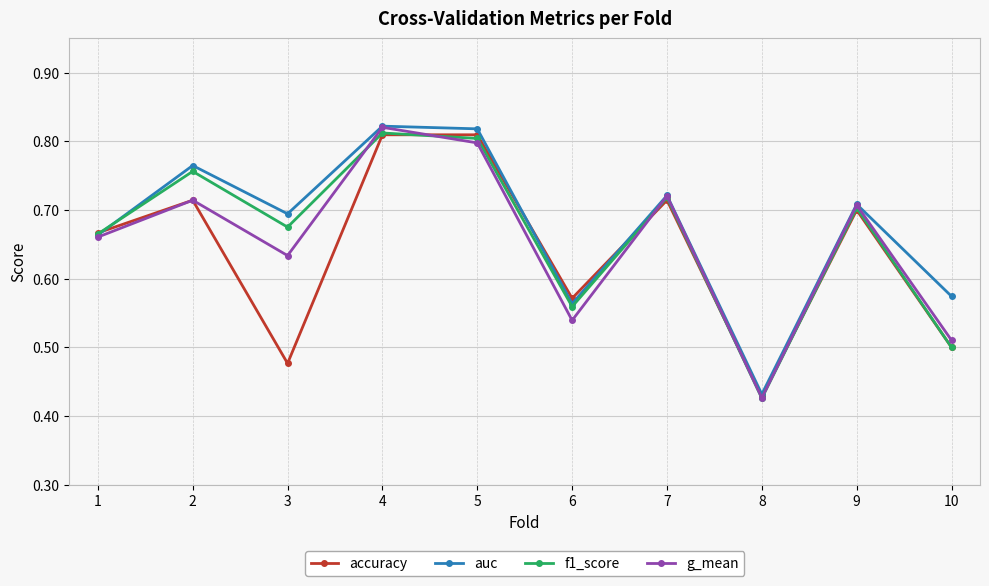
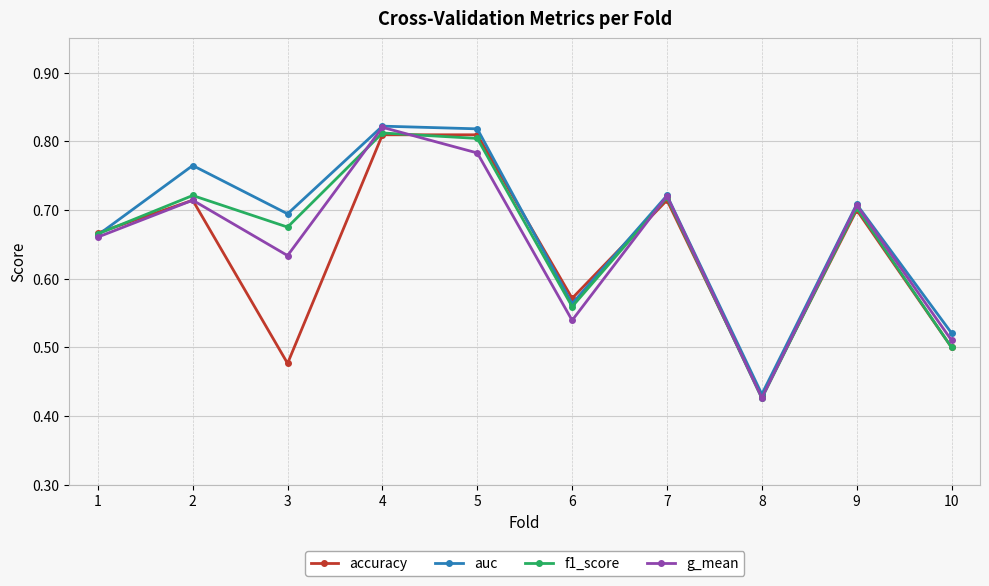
  {
    "accuracy": {
      "3": 0.48,
      "5": 0.81,
      "6": 0.57,
      "7": 0.71
    },
    "auc": {
      "2": 0.76,
      "3": 0.69,
      "5": 0.82,
      "6": 0.56,
-     "10": 0.57
+     "10": 0.52
    },
    "f1_score": {
-     "2": 0.76,
+     "2": 0.72,
      "3": 0.68,
      "5": 0.80,
      "6": 0.56
    },
    "g_mean": {
      "3": 0.63,
-     "5": 0.80,
+     "5": 0.78,
      "6": 0.54,
      "10": 0.51
    }
  }
